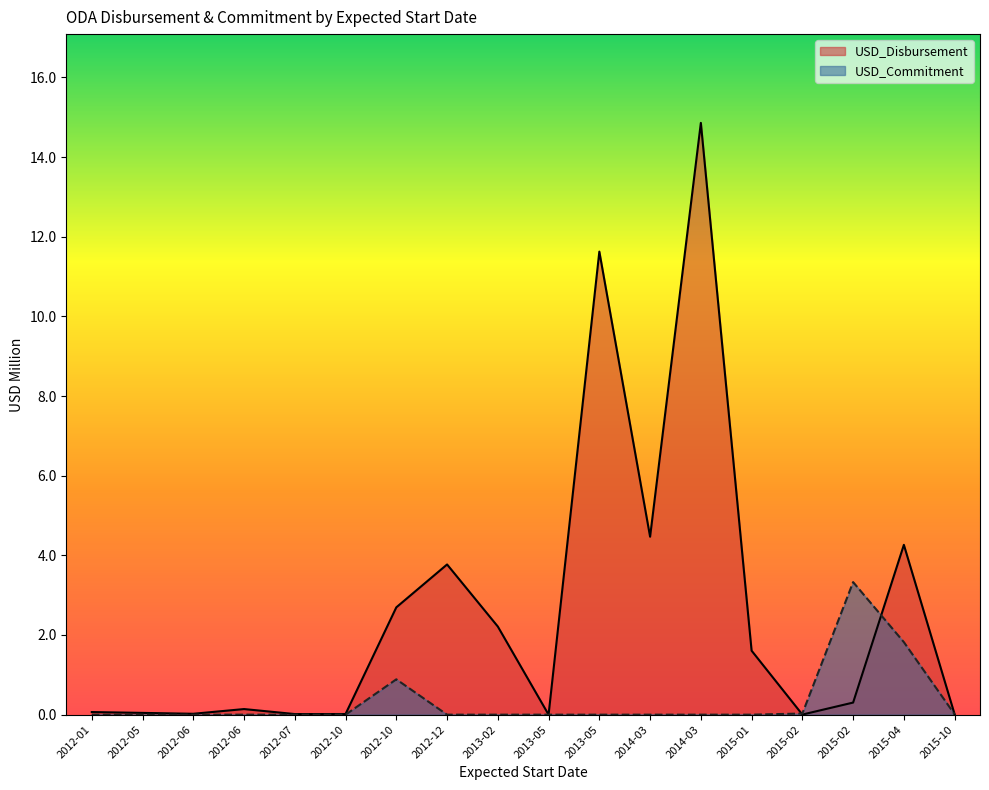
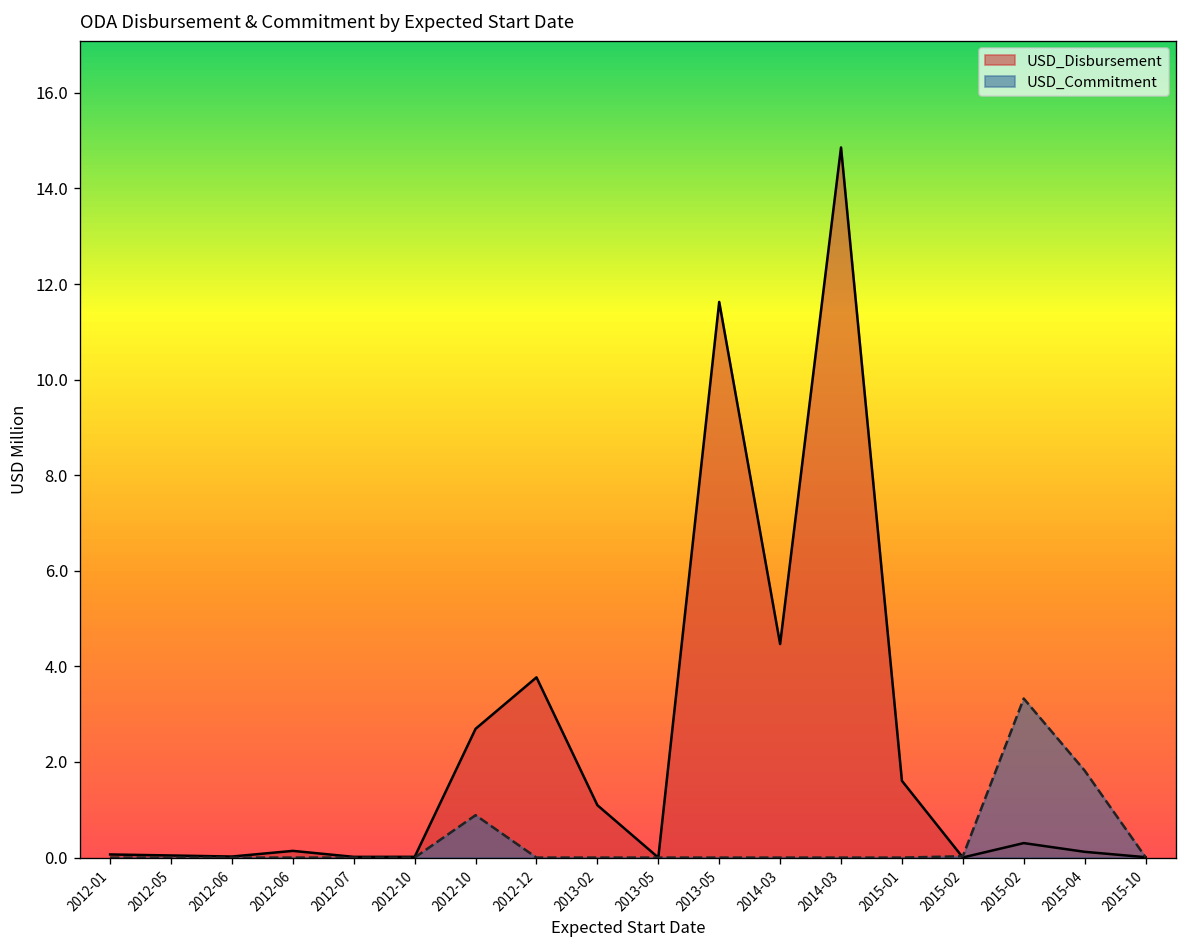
  {
    "USD_Disbursement": {
      "2012-01": 0.1,
      "2012-12": 3.8,
-     "2013-02": 2.2,
+     "2013-02": 1.1,
      "2015-01": 1.6,
-     "2015-04": 4.3
+     "2015-04": 0.1
    },
    "USD_Commitment": {
      "2012-01": 0.0,
      "2012-12": 0.0,
      "2013-02": 0.0,
      "2015-01": 0.0,
      "2015-04": 1.8
    }
  }
